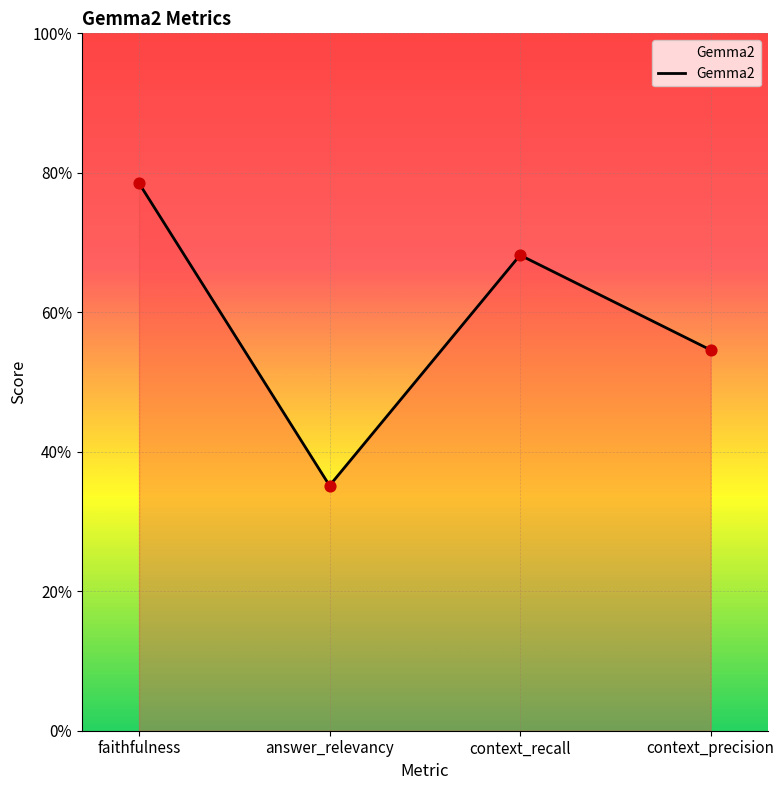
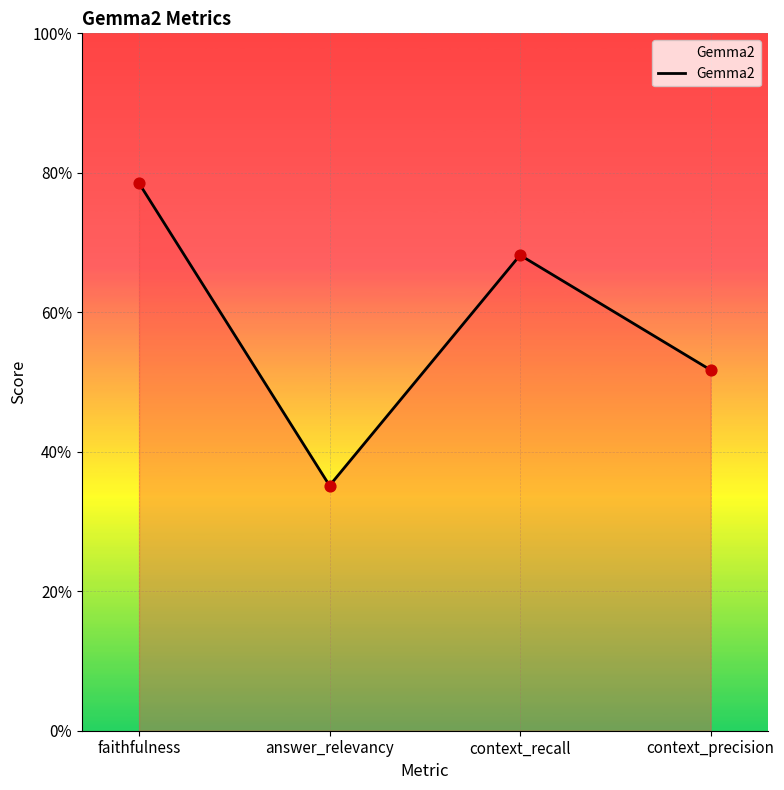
  {
    "faithfulness": "79%",
    "answer_relevancy": "35%",
    "context_recall": "68%",
-   "context_precision": "55%"
+   "context_precision": "52%"
  }
